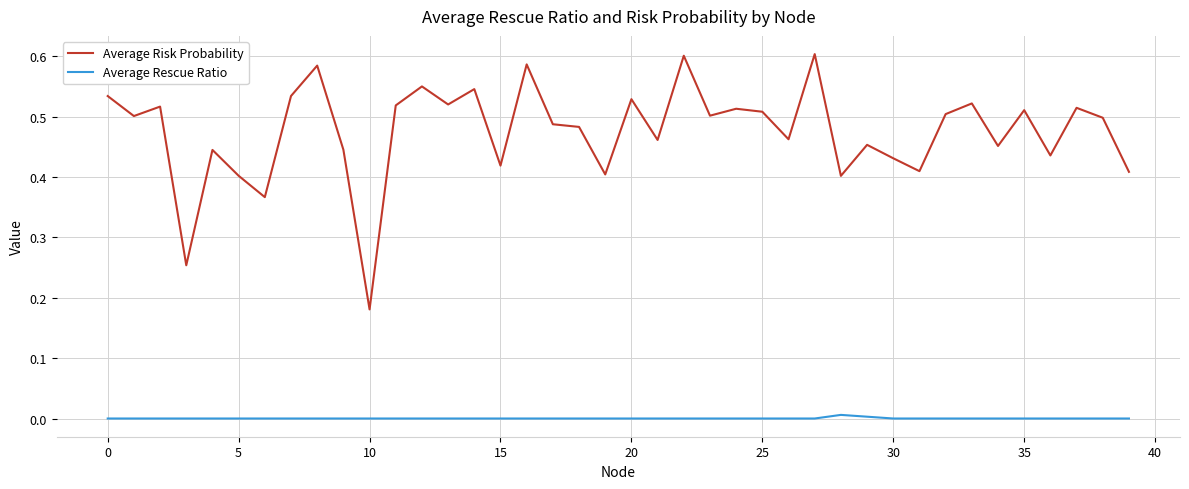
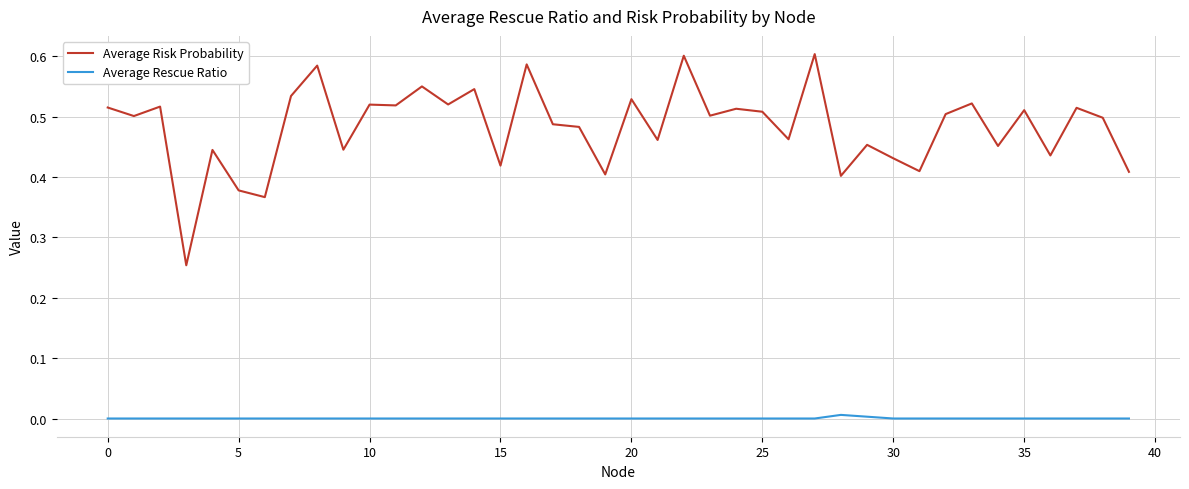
  {
    "Average Risk Probability": {
-     "0": 0.53,
-     "5": 0.40,
-     "10": 0.18,
+     "0": 0.52,
+     "5": 0.38,
+     "10": 0.52,
      "15": 0.42,
      "20": 0.53,
      "25": 0.51,
      "30": 0.43,
      "35": 0.51
    },
    "Average Rescue Ratio": {
      "0": 0.00,
      "5": 0.00,
      "10": 0.00,
      "15": 0.00,
      "20": 0.00,
      "25": 0.00,
      "30": 0.00,
      "35": 0.00
    }
  }
